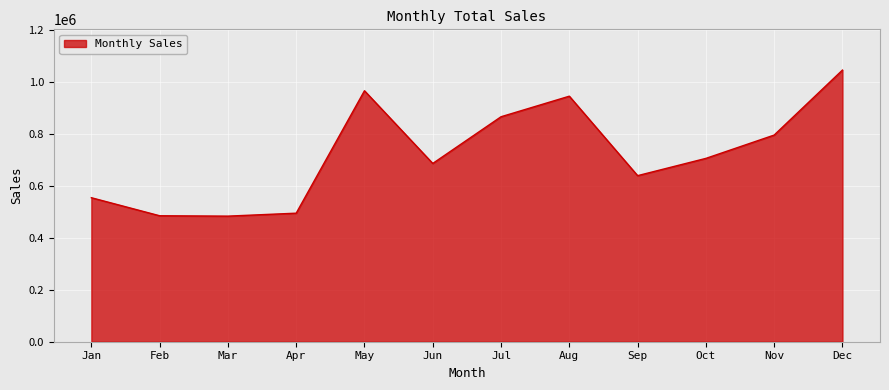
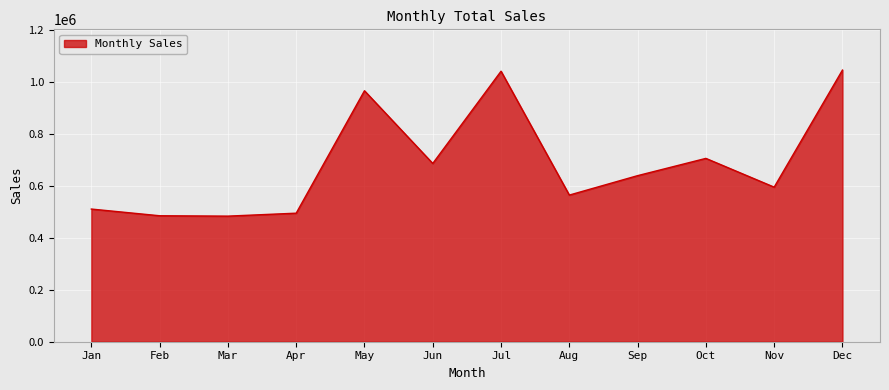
  {
-   "Jan": 550000,
+   "Jan": 510000,
    "Feb": 480000,
    "Mar": 480000,
    "Apr": 490000,
    "May": 970000,
    "Jun": 690000,
-   "Jul": 870000,
-   "Aug": 950000,
+   "Jul": 1040000,
+   "Aug": 560000,
    "Sep": 640000,
    "Oct": 710000,
-   "Nov": 800000,
+   "Nov": 600000,
    "Dec": 1050000
  }
